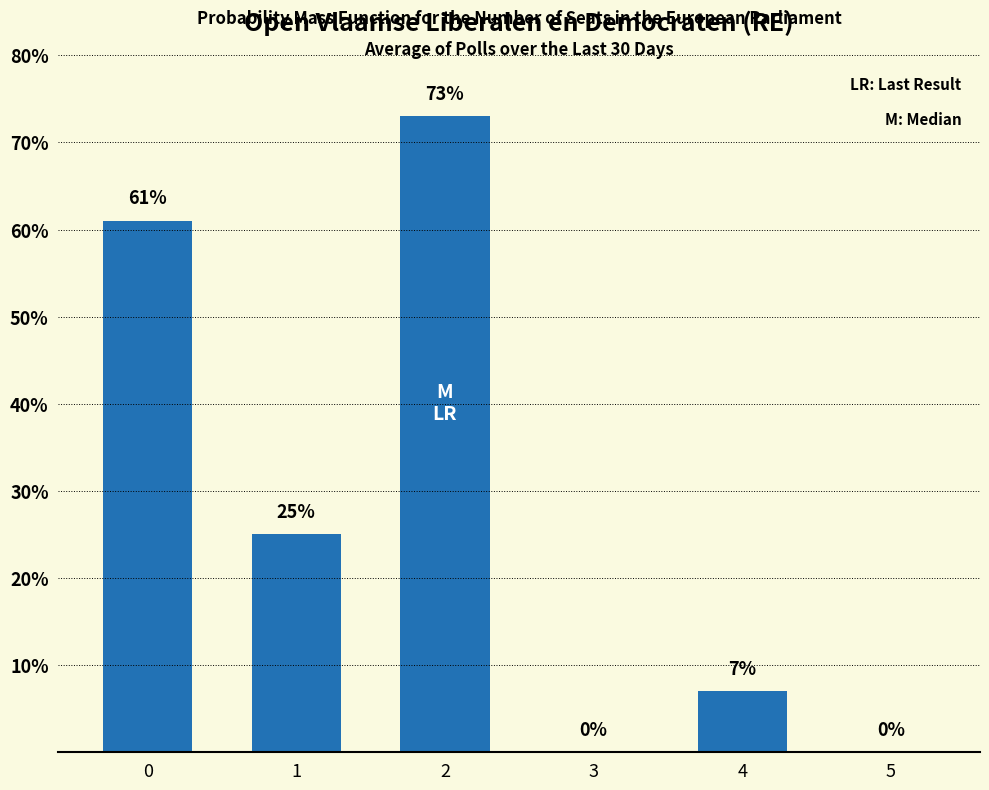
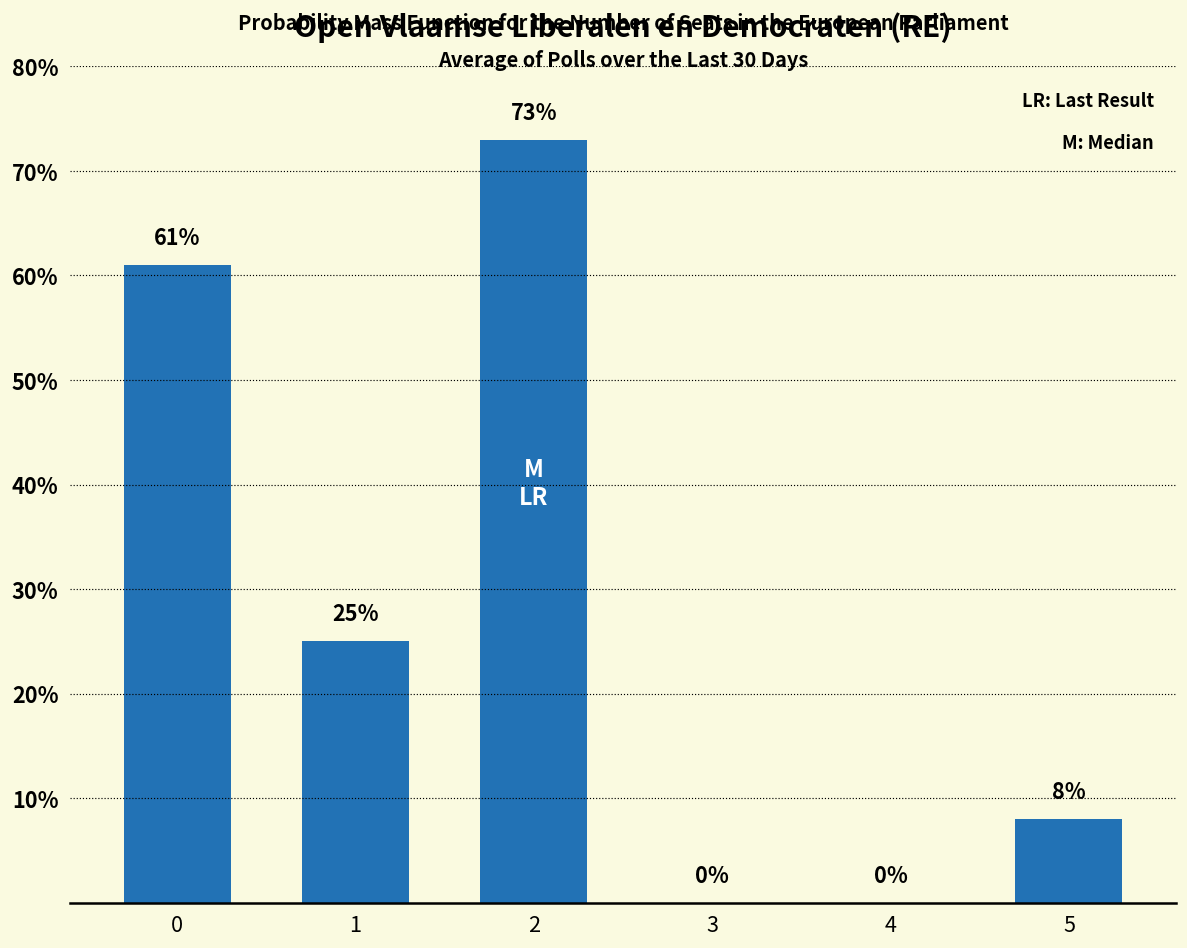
  {
    "0": "61%",
    "1": "25%",
    "2": "73%",
    "3": "0%",
-   "4": "7%",
-   "5": "0%"
+   "4": "0%",
+   "5": "8%"
  }
